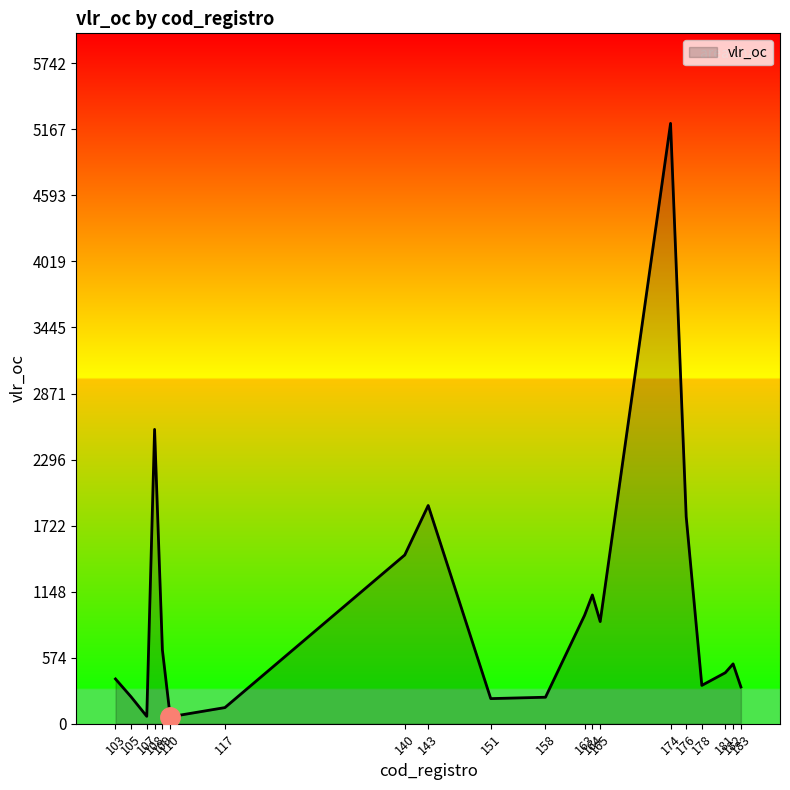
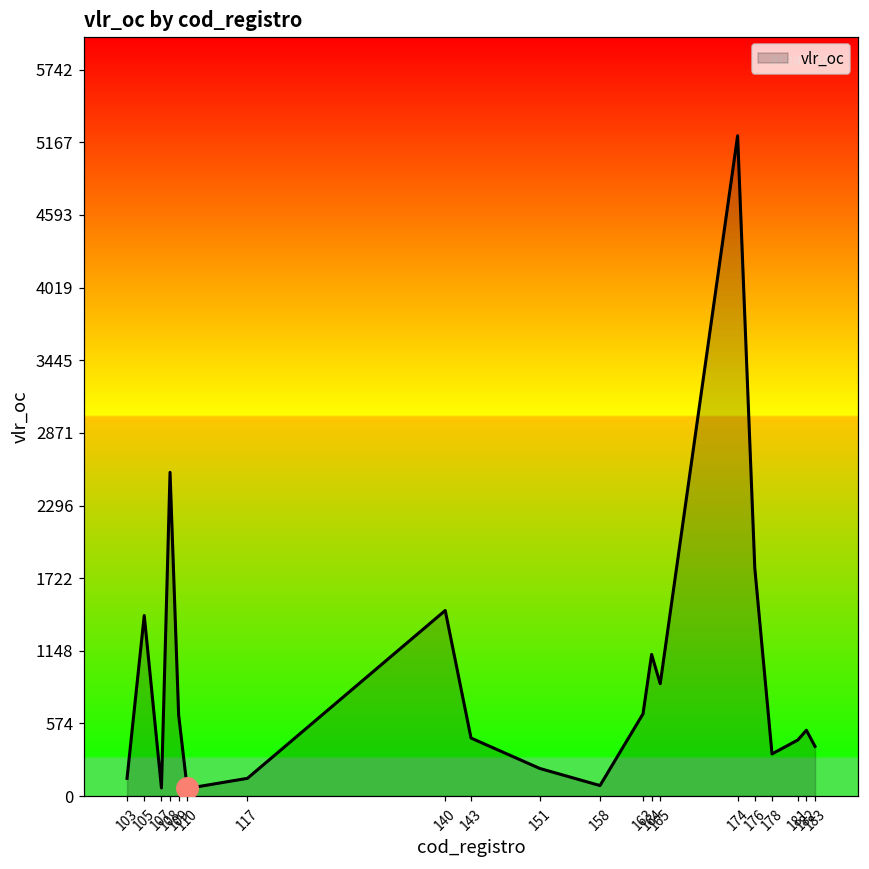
  {
    "vlr_oc": {
-     "103": 390,
-     "105": 230,
+     "103": 140,
+     "105": 1430,
      "107": 60,
      "108": 2560,
      "109": 640,
      "117": 140,
      "140": 1470,
-     "143": 1900,
+     "143": 460,
      "151": 220,
-     "158": 230,
-     "163": 940,
+     "158": 80,
+     "163": 650,
      "164": 1120,
      "165": 890,
      "174": 5220,
      "176": 1800,
      "178": 330,
      "181": 440,
      "182": 520,
-     "183": 320
+     "183": 390
    }
  }
